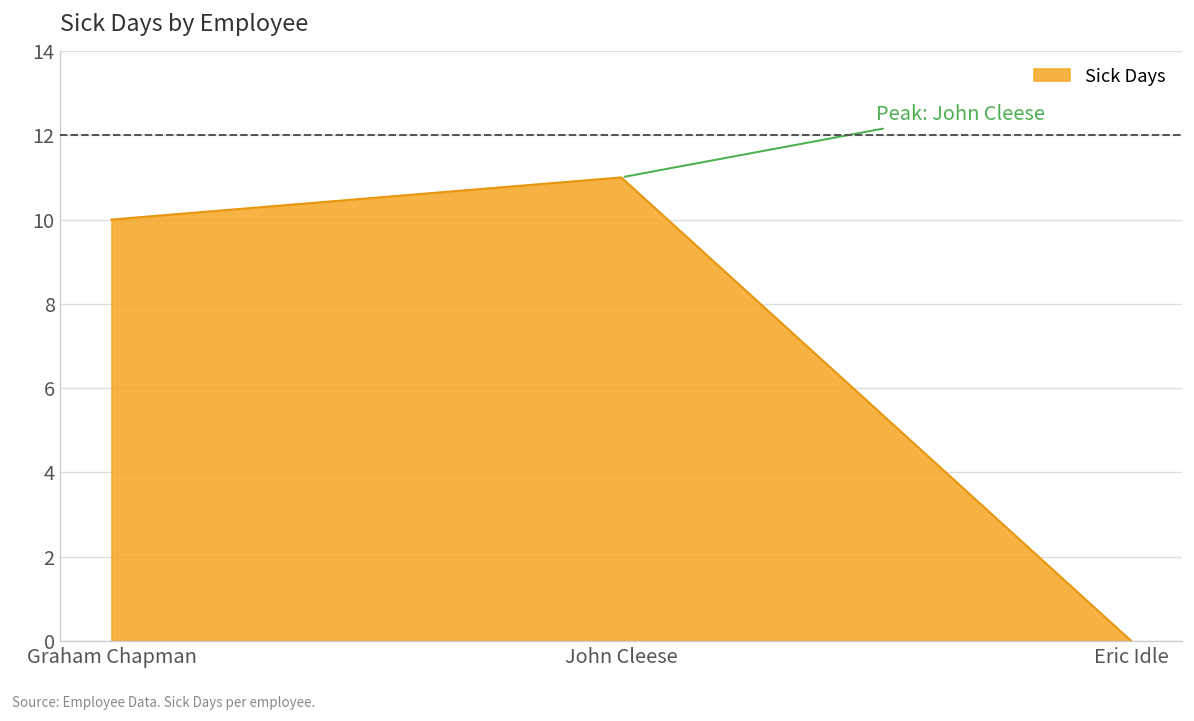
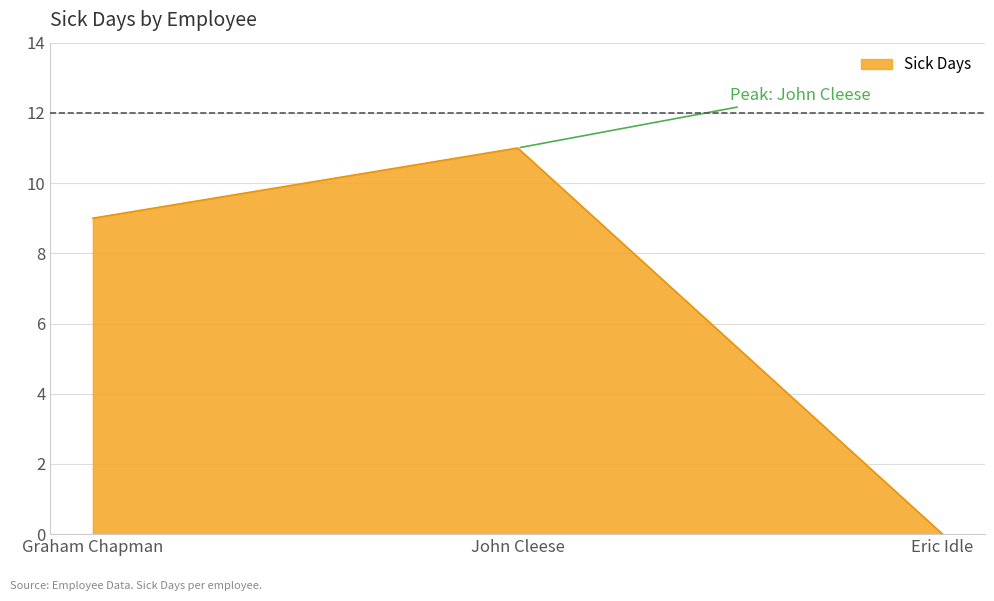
  {
-   "Graham Chapman": 10,
+   "Graham Chapman": 9,
    "John Cleese": 11,
    "Eric Idle": 0
  }
